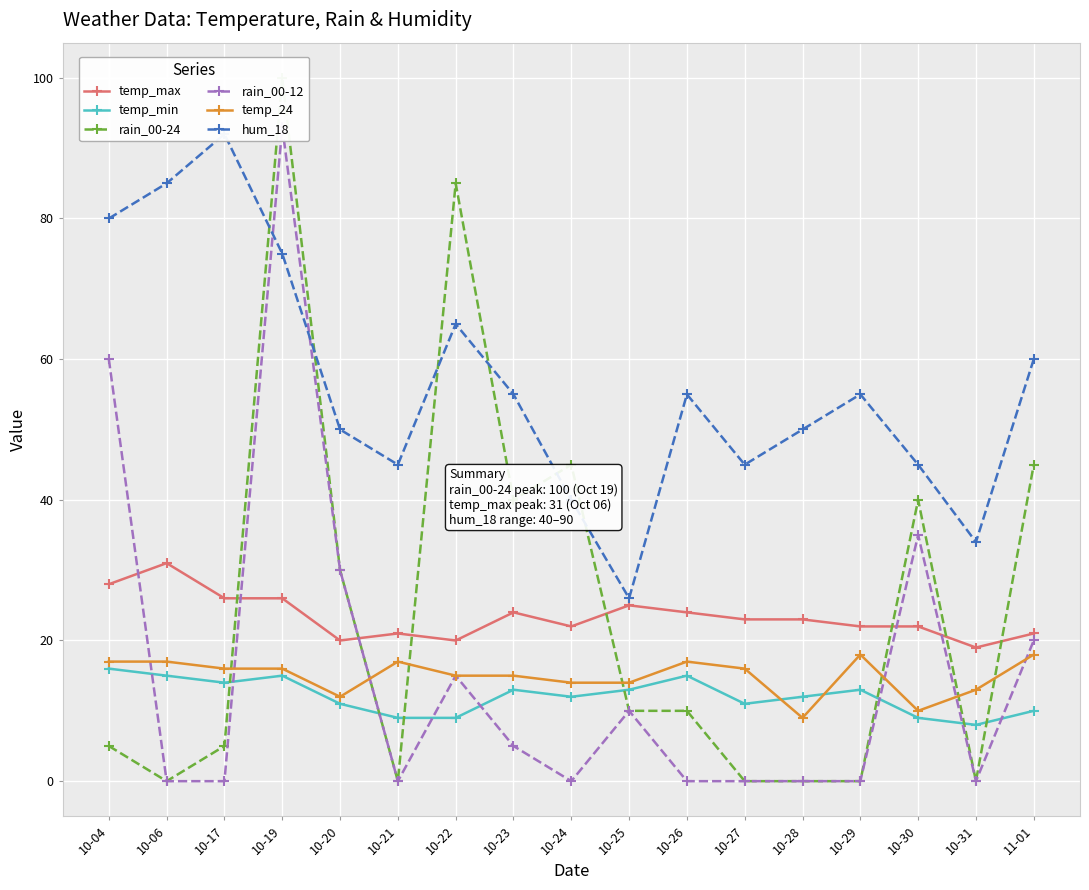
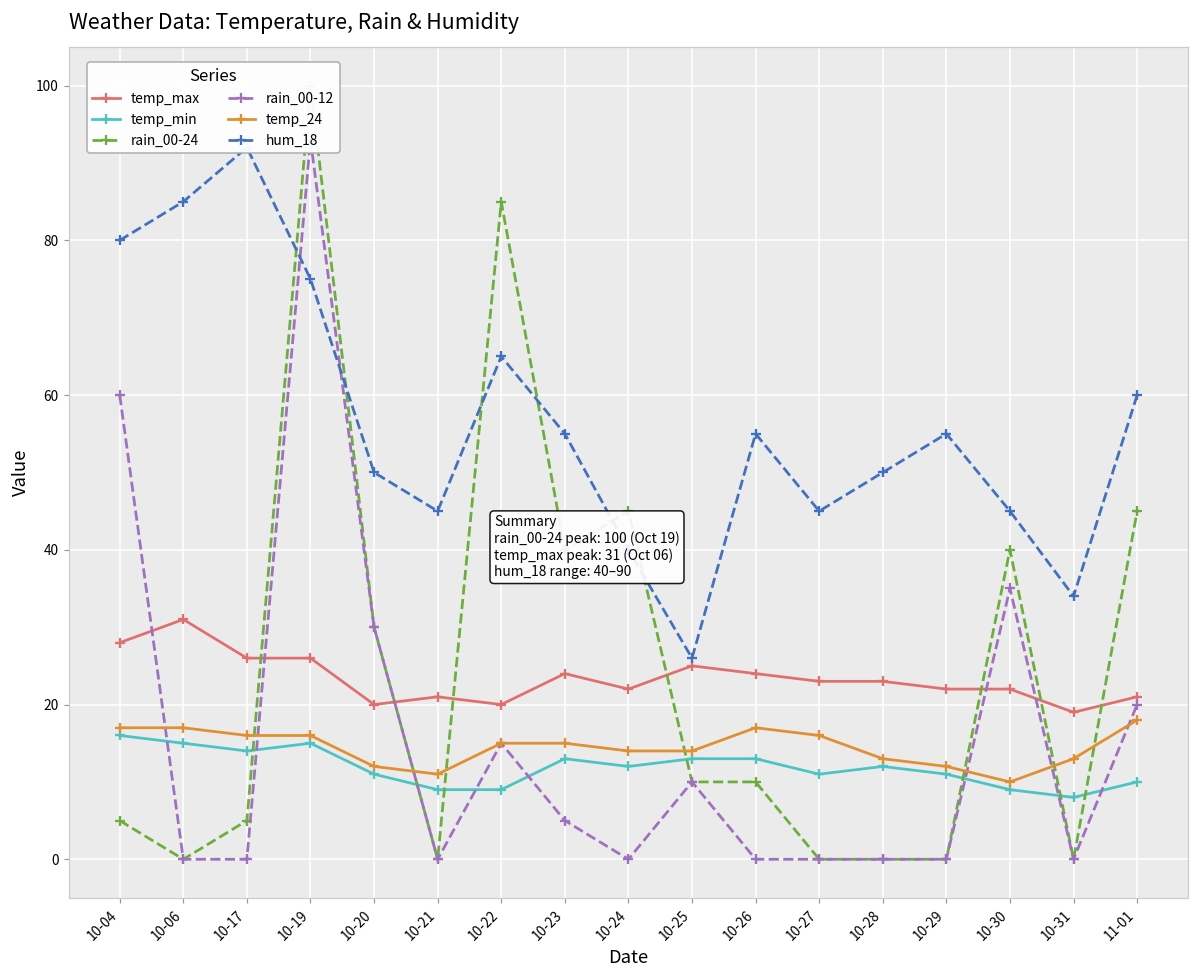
  {
    "temp_max": {
      "10-04": 28,
      "10-06": 31,
      "10-17": 26,
      "10-19": 26,
      "10-20": 20,
      "10-21": 21,
      "10-22": 20,
      "10-23": 24,
      "10-24": 22,
      "10-25": 25,
      "10-26": 24,
      "10-27": 23,
      "10-28": 23,
      "10-29": 22,
      "10-30": 22,
      "10-31": 19,
      "11-01": 21
    },
    "temp_min": {
      "10-04": 16,
      "10-06": 15,
      "10-17": 14,
      "10-19": 15,
      "10-20": 11,
      "10-21": 9,
      "10-22": 9,
      "10-23": 13,
      "10-24": 12,
      "10-25": 13,
-     "10-26": 15,
+     "10-26": 13,
      "10-27": 11,
      "10-28": 12,
-     "10-29": 13,
+     "10-29": 11,
      "10-30": 9,
      "10-31": 8,
      "11-01": 10
    },
    "rain_00-24": {
      "10-04": 5,
      "10-17": 5,
      "10-22": 85,
      "10-26": 10,
      "10-30": 40,
      "11-01": 45
    },
    "rain_00-12": {
      "10-04": 60,
      "10-17": 0,
      "10-23": 5,
      "10-24": 0,
      "10-26": 0,
      "10-30": 35,
      "11-01": 20
    },
    "temp_24": {
      "10-04": 17,
      "10-06": 17,
      "10-17": 16,
      "10-19": 16,
      "10-20": 12,
-     "10-21": 17,
+     "10-21": 11,
      "10-23": 15,
      "10-24": 14,
      "10-25": 14,
      "10-26": 17,
      "10-27": 16,
-     "10-28": 9,
-     "10-29": 18,
+     "10-28": 13,
+     "10-29": 12,
      "10-30": 10,
      "10-31": 13,
      "11-01": 18
    },
    "hum_18": {
      "10-04": 80,
      "10-06": 85,
      "10-19": 75,
      "10-20": 50,
      "10-21": 45,
      "10-22": 65,
      "10-23": 55,
      "10-25": 26,
      "10-26": 55,
      "10-27": 45,
      "10-28": 50,
      "10-29": 55,
      "10-30": 45,
      "10-31": 34,
      "11-01": 60
    }
  }
